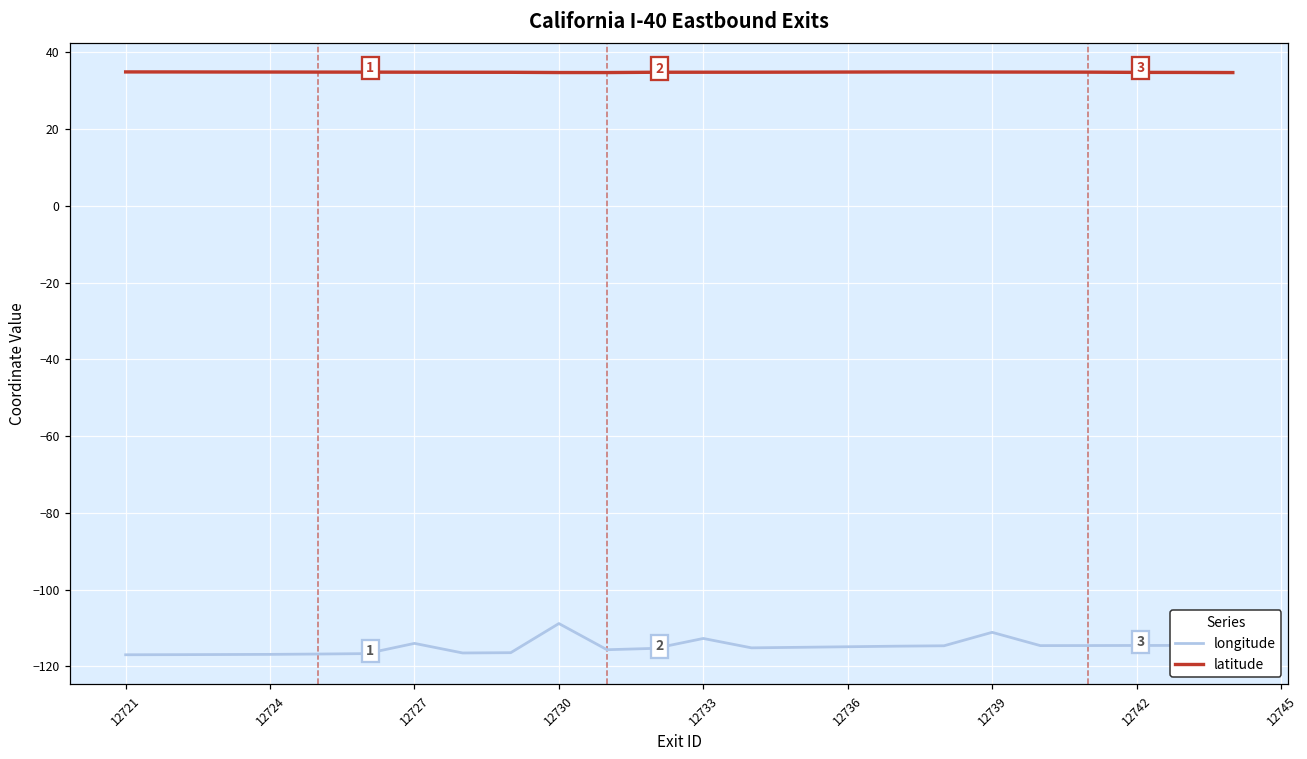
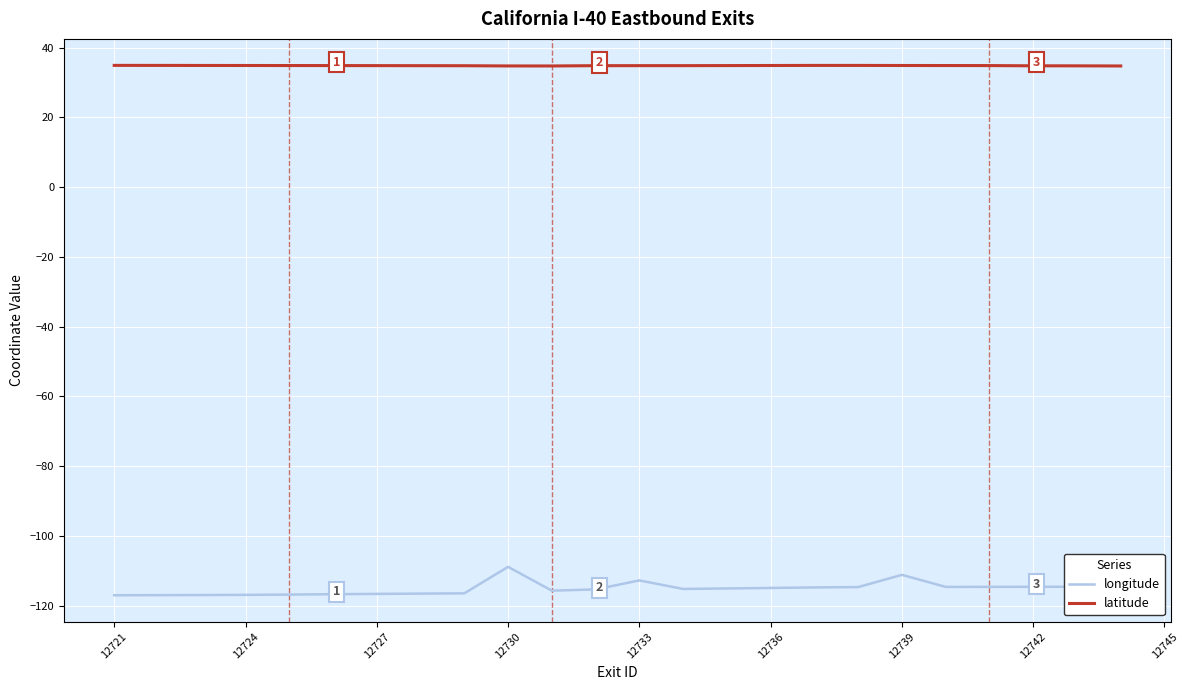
  {
    "longitude": {
      "12721": -117,
      "12724": -117,
-     "12727": -114,
+     "12727": -117,
      "12730": -109,
      "12733": -113,
      "12739": -111
    },
    "latitude": {
      "12721": 35,
      "12724": 35,
      "12727": 35,
      "12730": 35,
      "12733": 35,
      "12739": 35
    }
  }
